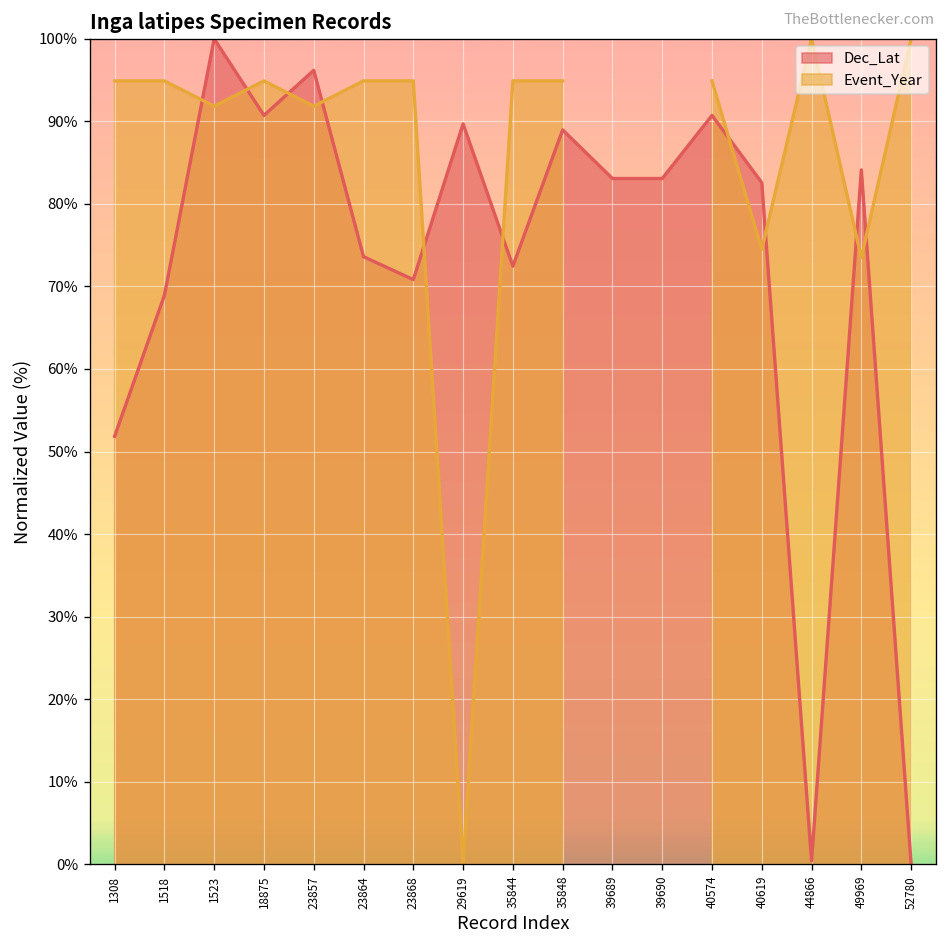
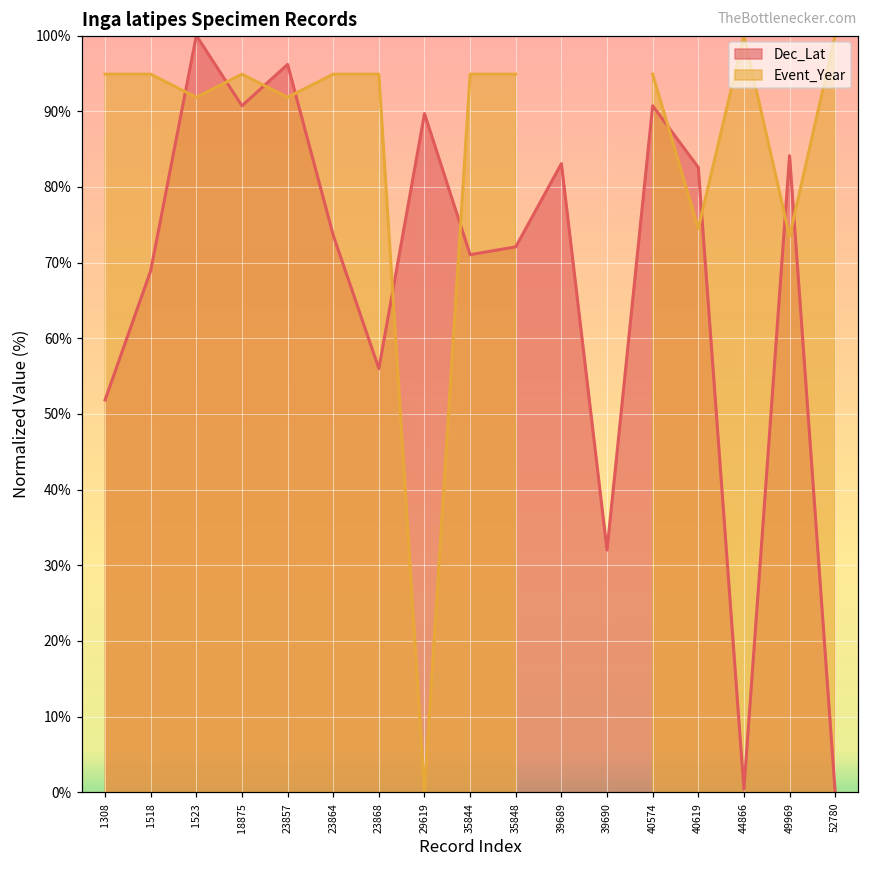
  {
    "Dec_Lat": {
      "1308": "52%",
      "1518": "69%",
      "1523": "100%",
      "18875": "91%",
      "23857": "96%",
      "23864": "74%",
-     "23868": "71%",
+     "23868": "56%",
      "29619": "90%",
-     "35844": "72%",
-     "35848": "89%",
+     "35844": "71%",
+     "35848": "72%",
      "39689": "83%",
-     "39690": "83%",
+     "39690": "32%",
      "40574": "91%",
      "40619": "83%",
      "44866": "0%",
      "49969": "84%",
      "52780": "0%"
    }
  }
